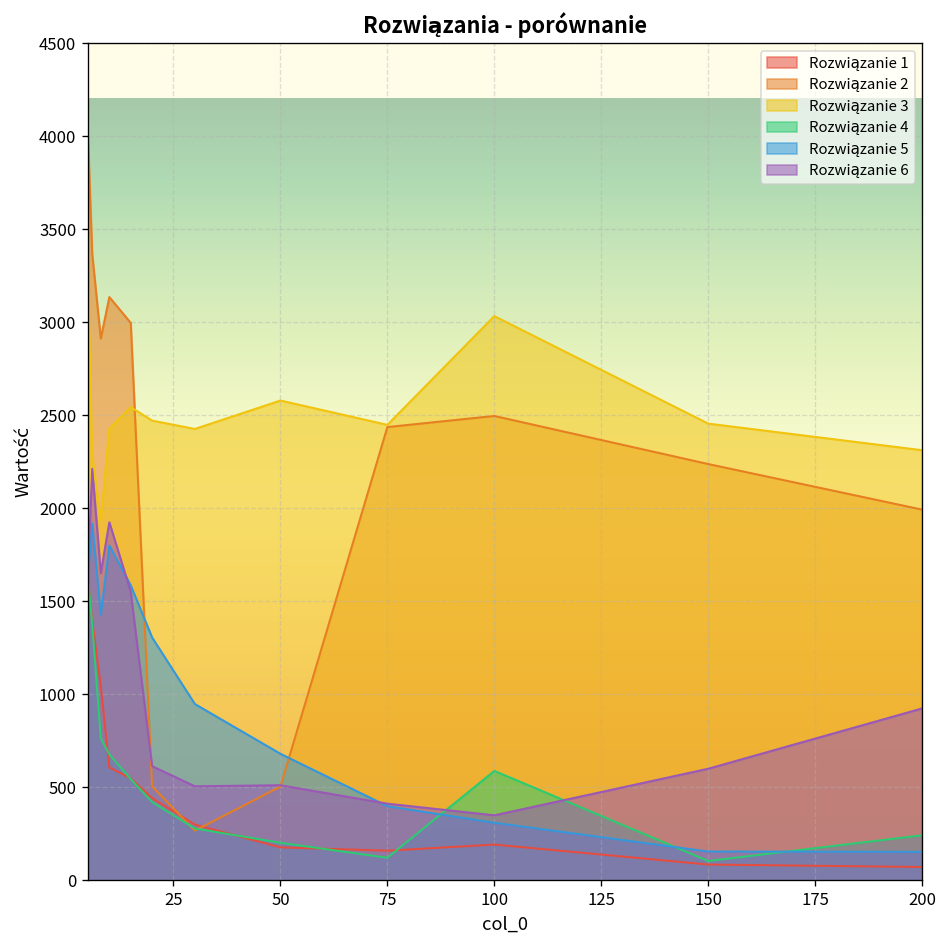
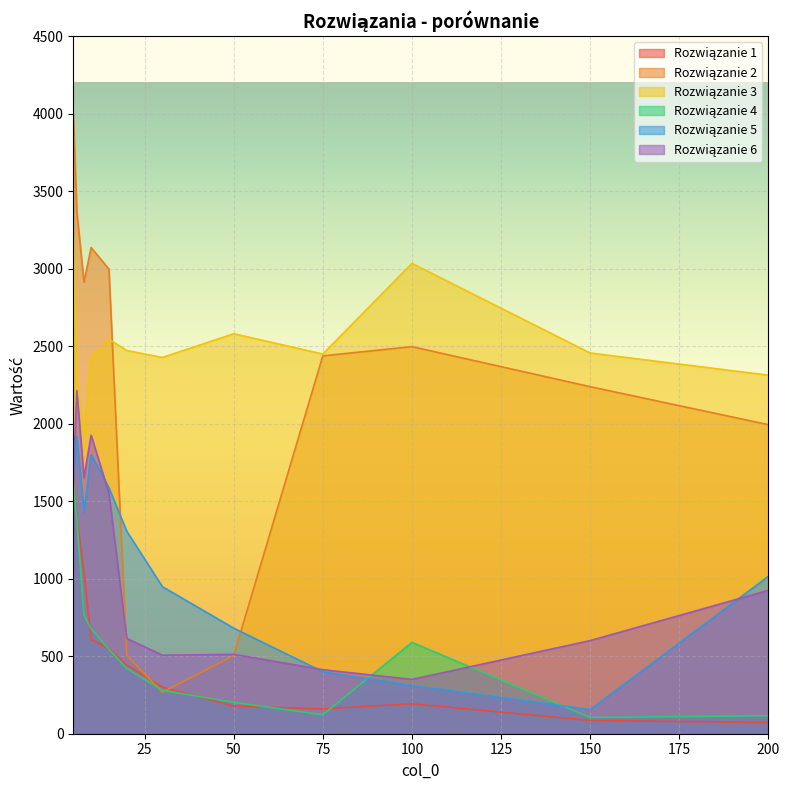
  {
    "Rozwiązanie 3": {
      "50": 2580,
      "100": 3030,
      "150": 2460,
      "200": 2310
    },
    "Rozwiązanie 4": {
      "50": 200,
      "75": 120,
      "100": 590,
      "150": 100,
-     "200": 240
+     "200": 120
    },
    "Rozwiązanie 5": {
      "50": 680,
      "100": 310,
      "150": 160,
-     "200": 150
+     "200": 1020
    },
    "Rozwiązanie 6": {
      "100": 350,
      "150": 600,
      "200": 920
    }
  }
